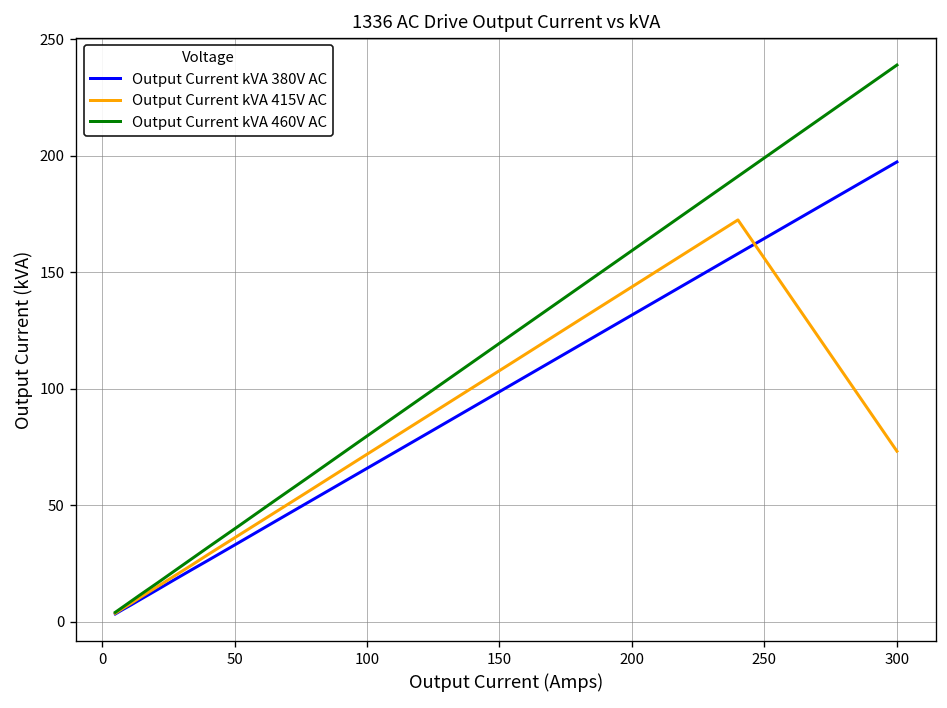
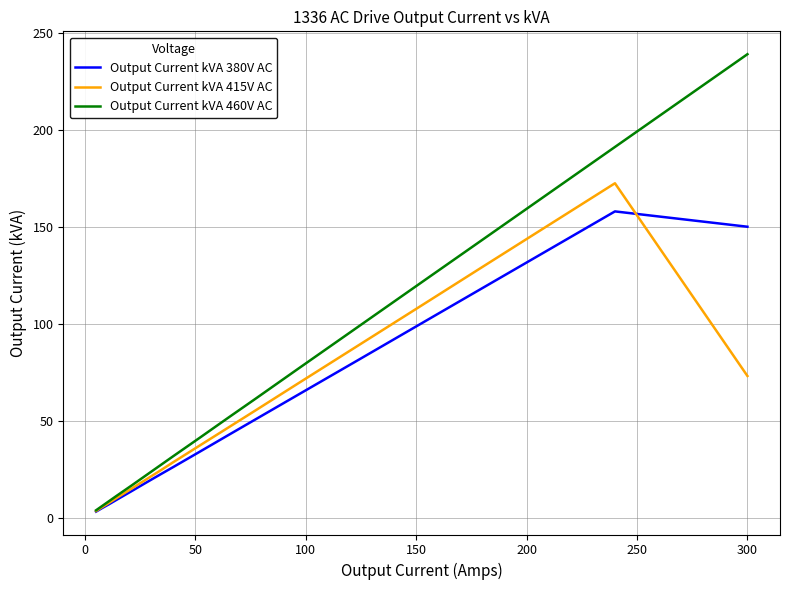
  {
    "Output Current kVA 380V AC": {
-     "300": 197
+     "300": 150
    },
    "Output Current kVA 415V AC": {
      "300": 73
    },
    "Output Current kVA 460V AC": {
      "300": 239
    }
  }
